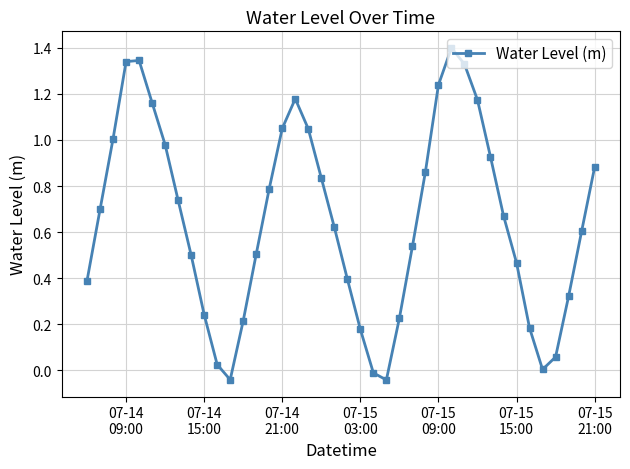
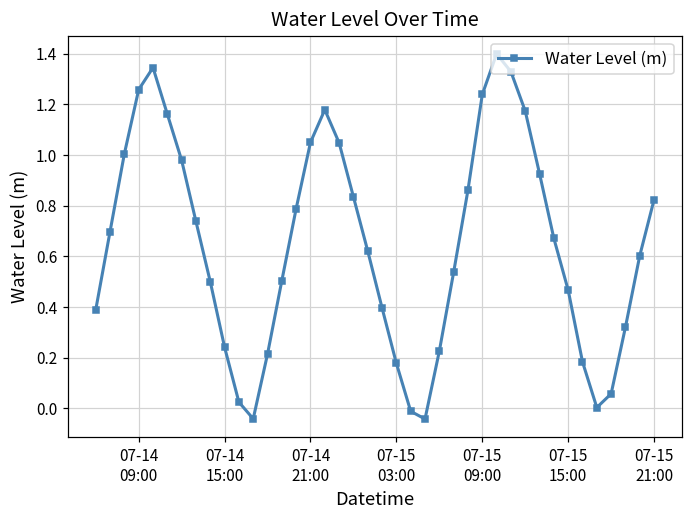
  {
-   "07-14 09:00": 1.34,
+   "07-14 09:00": 1.26,
    "07-14 15:00": 0.24,
    "07-14 21:00": 1.05,
    "07-15 03:00": 0.18,
    "07-15 09:00": 1.24,
    "07-15 15:00": 0.47,
-   "07-15 21:00": 0.88
+   "07-15 21:00": 0.82
  }
